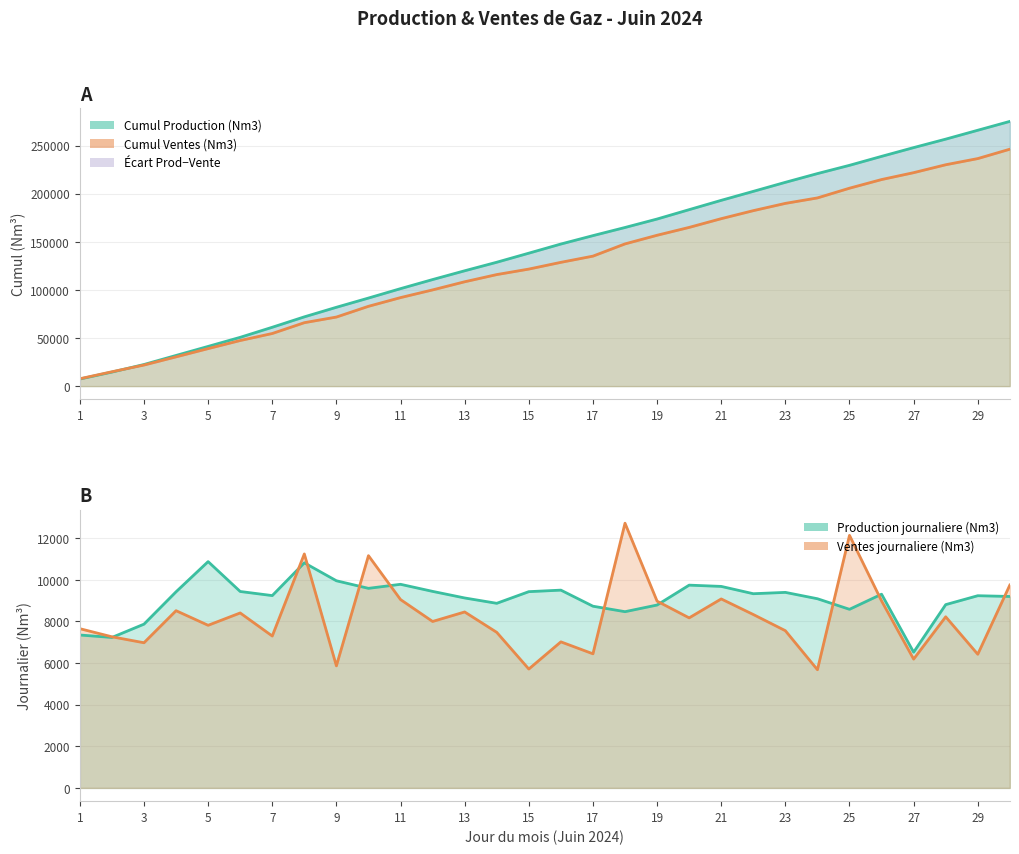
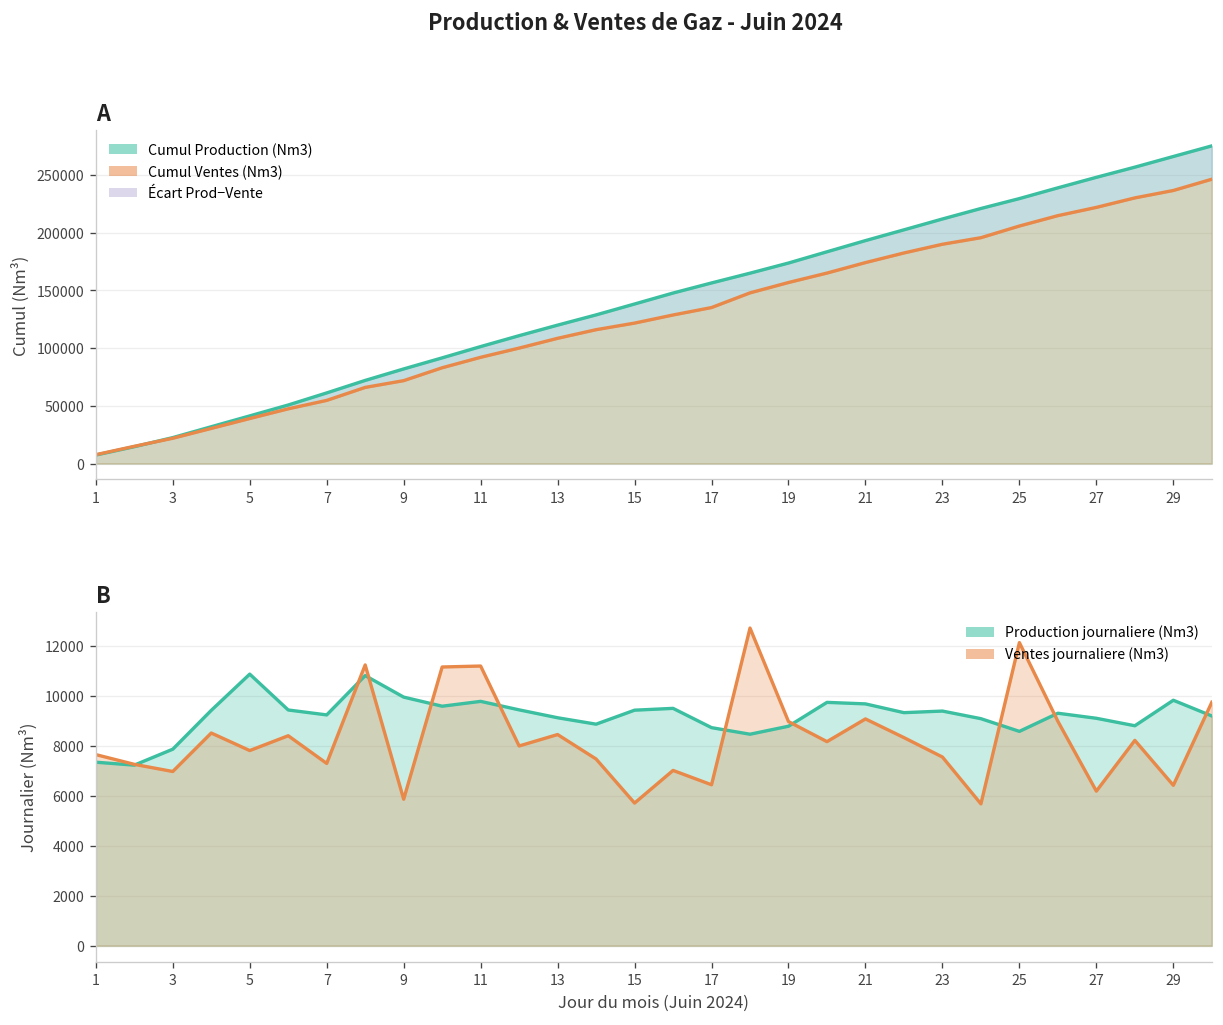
  {
    "B": {
      "Production journaliere (Nm3)": {
        "1": 7300,
        "3": 7900,
        "5": 10900,
        "7": 9200,
        "9": 10000,
        "11": 9800,
        "13": 9100,
        "15": 9400,
        "17": 8700,
        "19": 8800,
        "21": 9700,
        "23": 9400,
        "25": 8600,
-       "27": 6500,
-       "29": 9200
+       "27": 9100,
+       "29": 9800
      },
      "Ventes journaliere (Nm3)": {
        "1": 7600,
        "3": 7000,
        "5": 7800,
        "7": 7300,
        "9": 5900,
-       "11": 9000,
+       "11": 11200,
        "13": 8500,
        "15": 5700,
        "17": 6400,
        "19": 9000,
        "21": 9100,
        "23": 7600,
        "25": 12100,
        "27": 6200,
        "29": 6400
      }
    }
  }
